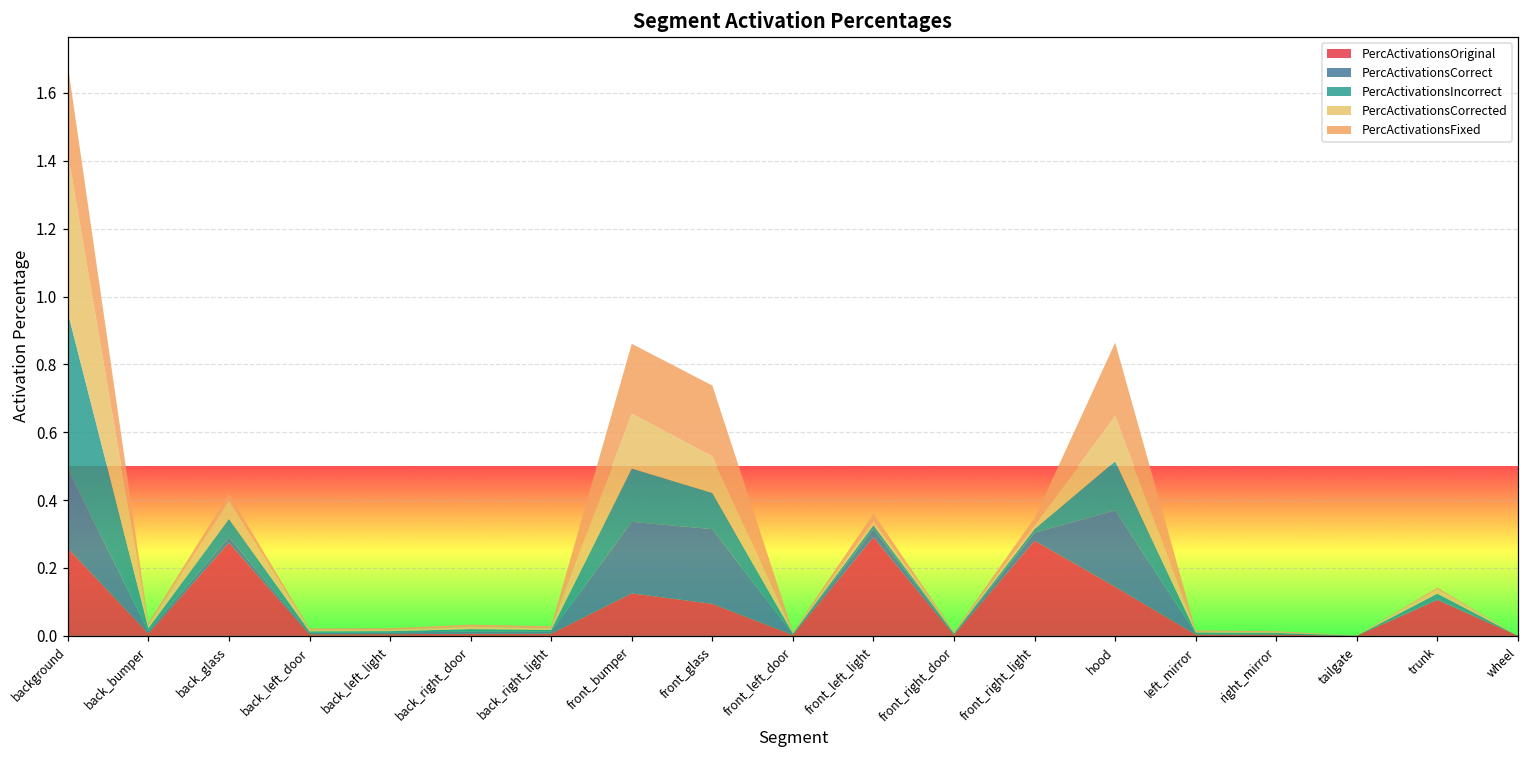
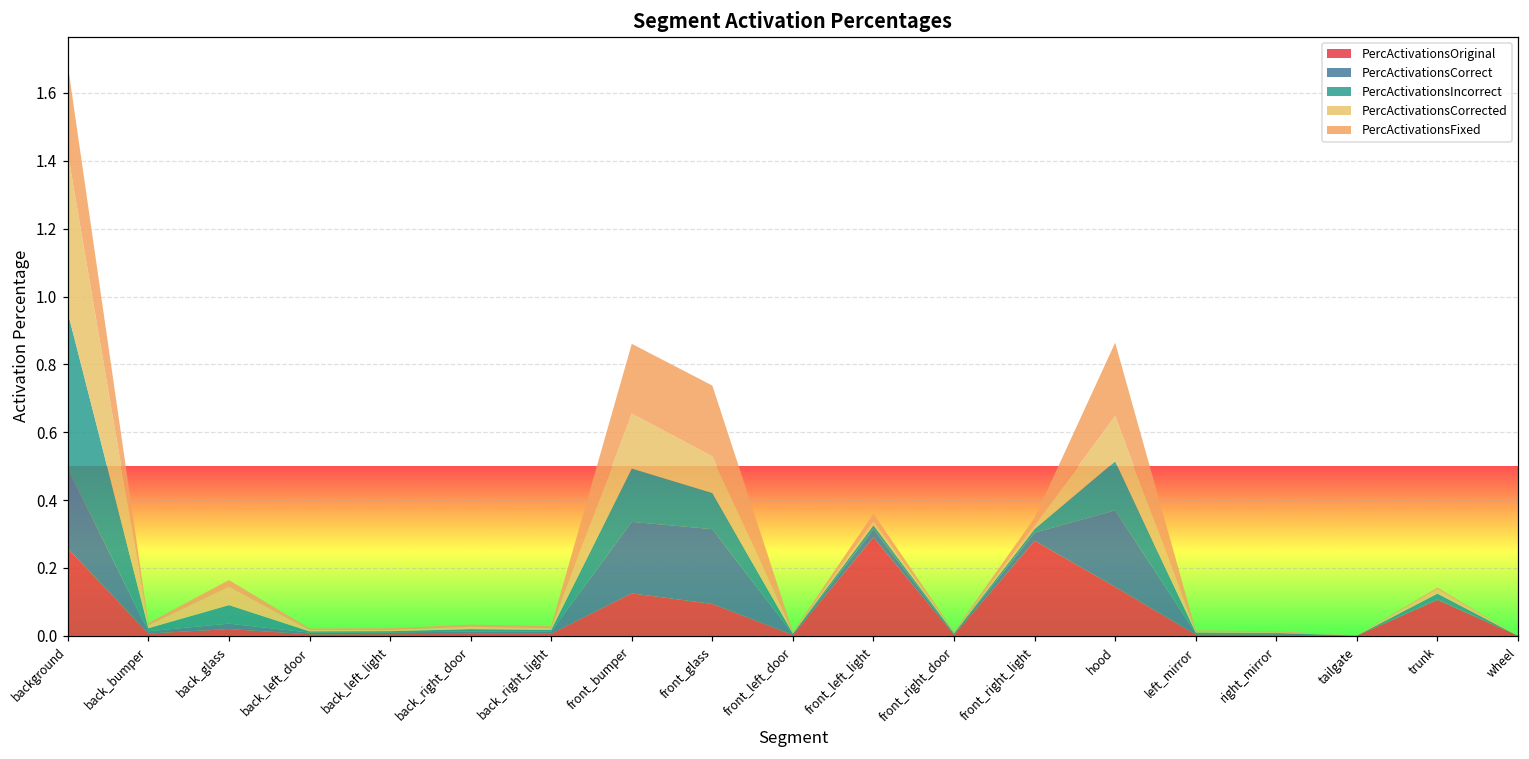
  {
    "PercActivationsOriginal": {
      "background": 0.26,
-     "back_glass": 0.27,
+     "back_glass": 0.02,
      "front_bumper": 0.13,
      "front_glass": 0.09,
      "front_left_light": 0.29,
      "front_right_light": 0.28,
      "hood": 0.14
    }
  }
